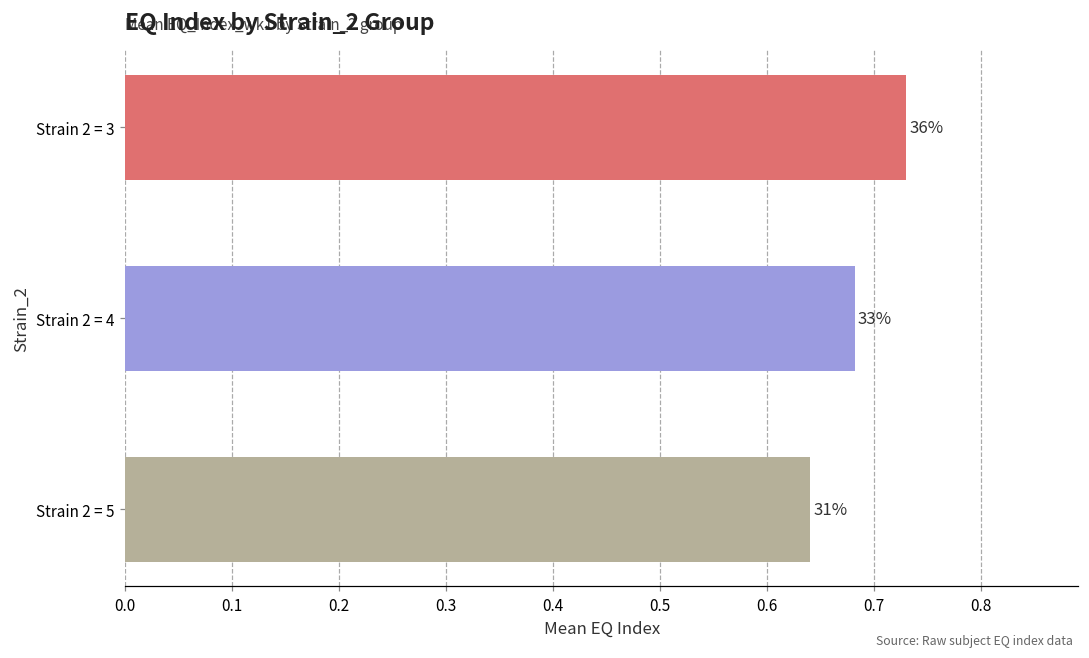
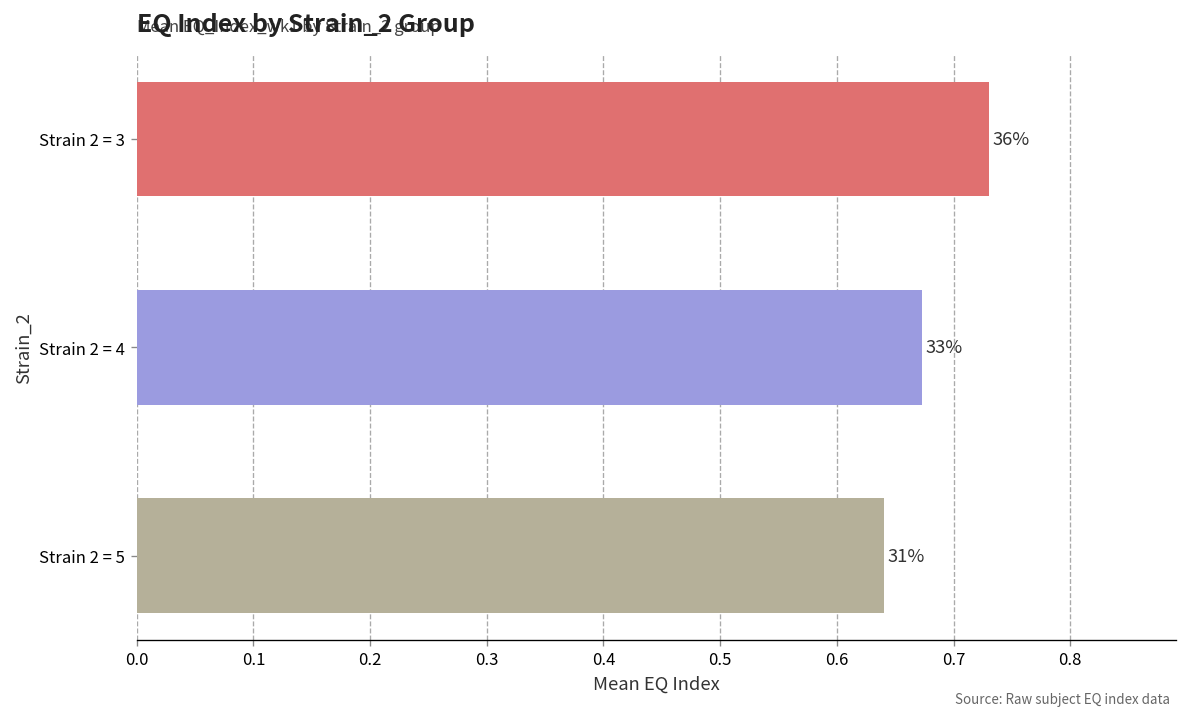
  {
-   "Strain 2 = 4": 0.68
+   "Strain 2 = 4": 0.67
  }
